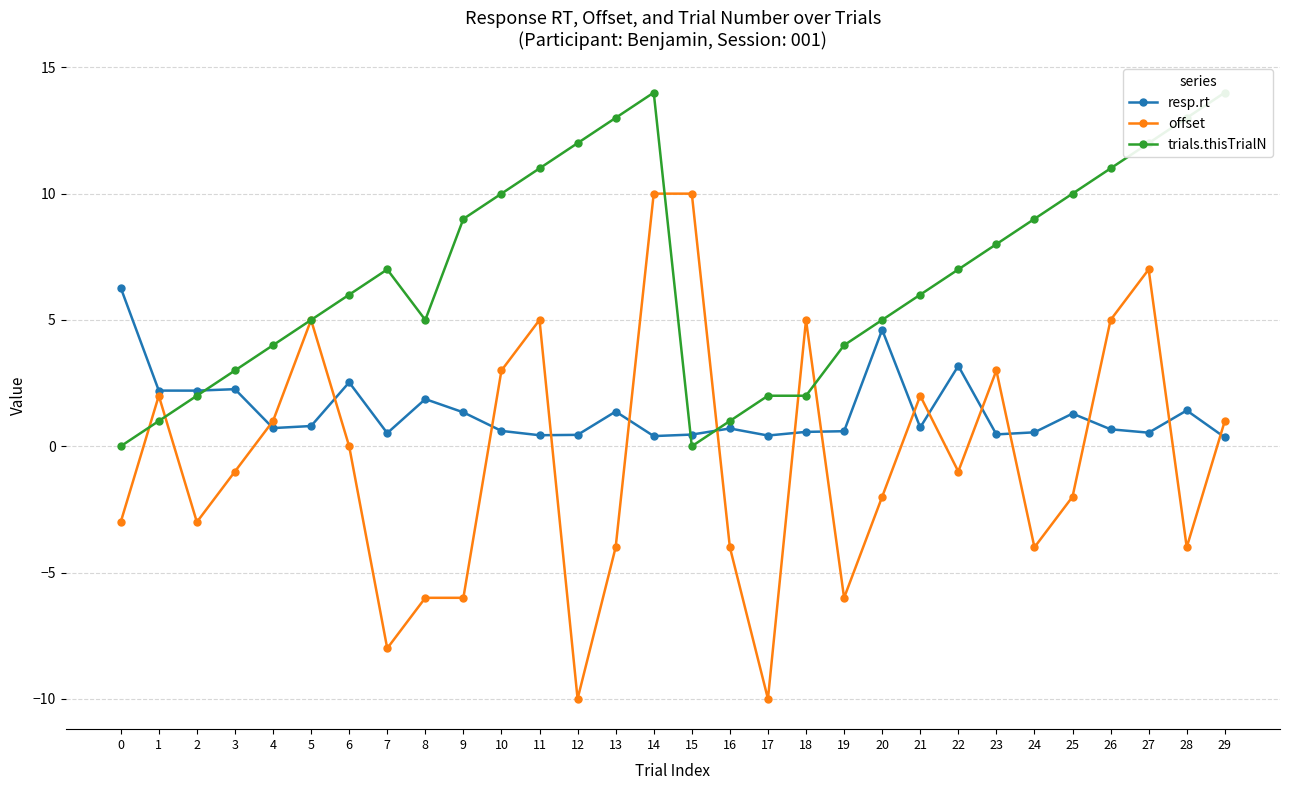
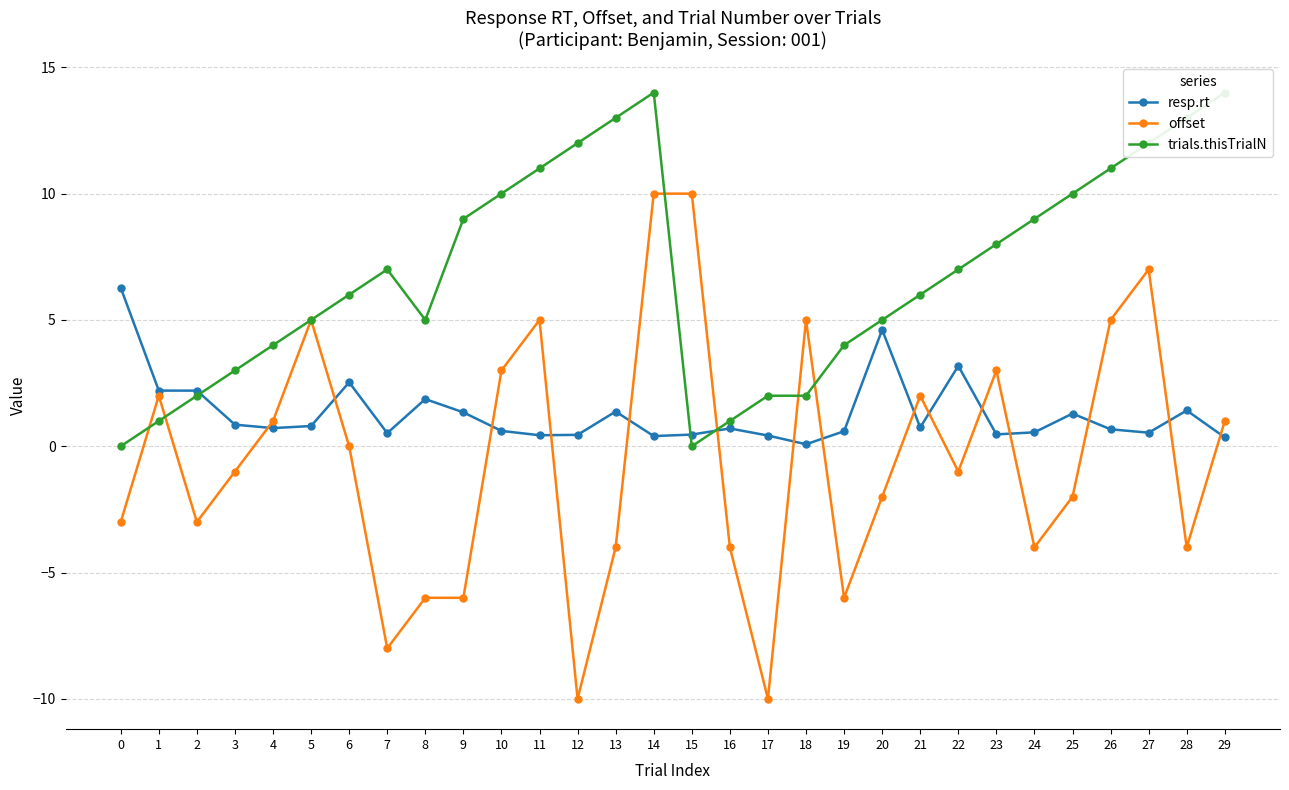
  {
    "resp.rt": {
      "0": 6.3,
      "1": 2.2,
      "2": 2.2,
-     "3": 2.3,
+     "3": 0.9,
      "4": 0.7,
      "5": 0.8,
      "6": 2.5,
      "7": 0.5,
      "8": 1.9,
      "9": 1.3,
      "10": 0.6,
      "11": 0.4,
      "12": 0.5,
      "13": 1.4,
      "14": 0.4,
      "15": 0.5,
      "16": 0.7,
      "17": 0.4,
-     "18": 0.6,
+     "18": 0.1,
      "19": 0.6,
      "20": 4.6,
      "21": 0.7,
      "22": 3.2,
      "23": 0.5,
      "24": 0.6,
      "25": 1.3,
      "26": 0.7,
      "27": 0.5,
      "28": 1.4,
      "29": 0.3
    },
    "offset": {
      "0": -3.0,
      "1": 2.0,
      "2": -3.0,
      "3": -1.0,
      "4": 1.0,
      "6": 0.0,
      "7": -8.0,
      "8": -6.0,
      "9": -6.0,
      "10": 3.0,
      "11": 5.0,
      "12": -10.0,
      "13": -4.0,
      "14": 10.0,
      "15": 10.0,
      "16": -4.0,
      "17": -10.0,
      "18": 5.0,
      "19": -6.0,
      "20": -2.0,
      "21": 2.0,
      "22": -1.0,
      "23": 3.0,
      "24": -4.0,
      "25": -2.0,
      "26": 5.0,
      "27": 7.0,
      "28": -4.0,
      "29": 1.0
    },
    "trials.thisTrialN": {
      "0": 0.0,
      "1": 1.0,
      "2": 2.0,
      "3": 3.0,
      "4": 4.0,
      "6": 6.0,
      "7": 7.0,
      "8": 5.0,
      "9": 9.0,
      "10": 10.0,
      "11": 11.0,
      "12": 12.0,
      "13": 13.0,
      "14": 14.0,
      "15": 0.0,
      "16": 1.0,
      "17": 2.0,
      "18": 2.0,
      "19": 4.0,
      "20": 5.0,
      "21": 6.0,
      "22": 7.0,
      "23": 8.0,
      "24": 9.0,
      "25": 10.0,
      "26": 11.0
    }
  }
